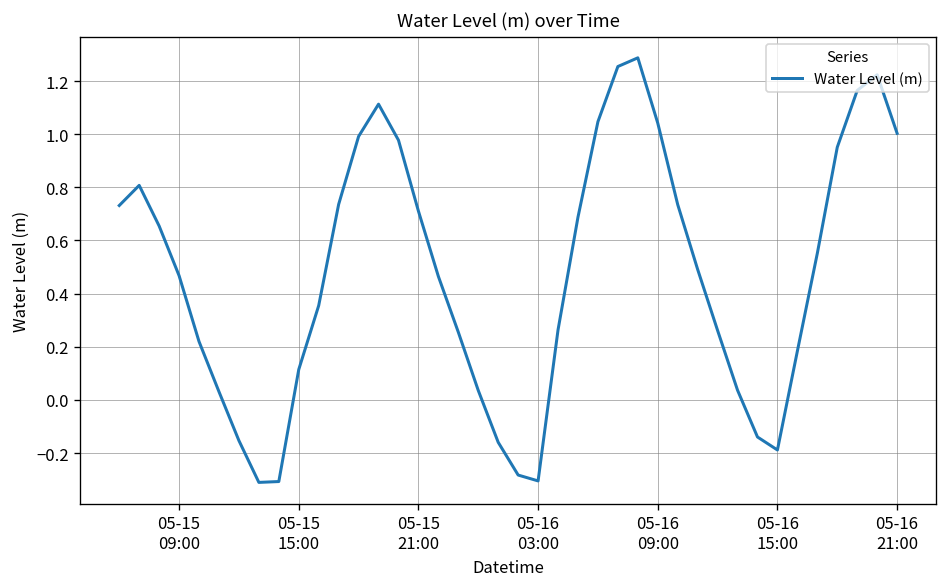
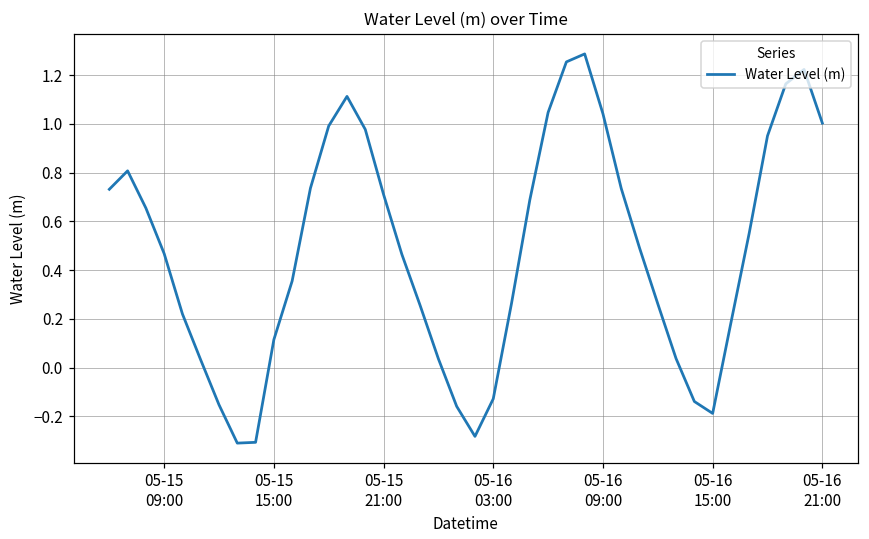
  {
    "05-15 09:00": 0.47,
    "05-15 15:00": 0.11,
    "05-15 21:00": 0.71,
-   "05-16 03:00": -0.30,
+   "05-16 03:00": -0.13,
    "05-16 09:00": 1.04,
    "05-16 15:00": -0.19,
    "05-16 21:00": 1.00
  }
